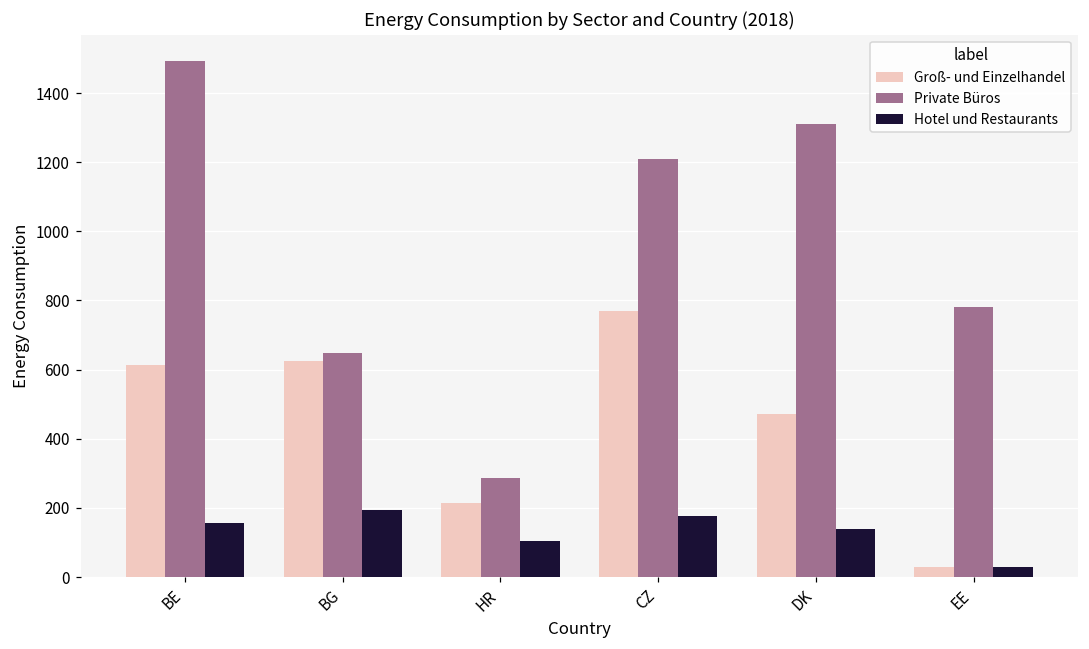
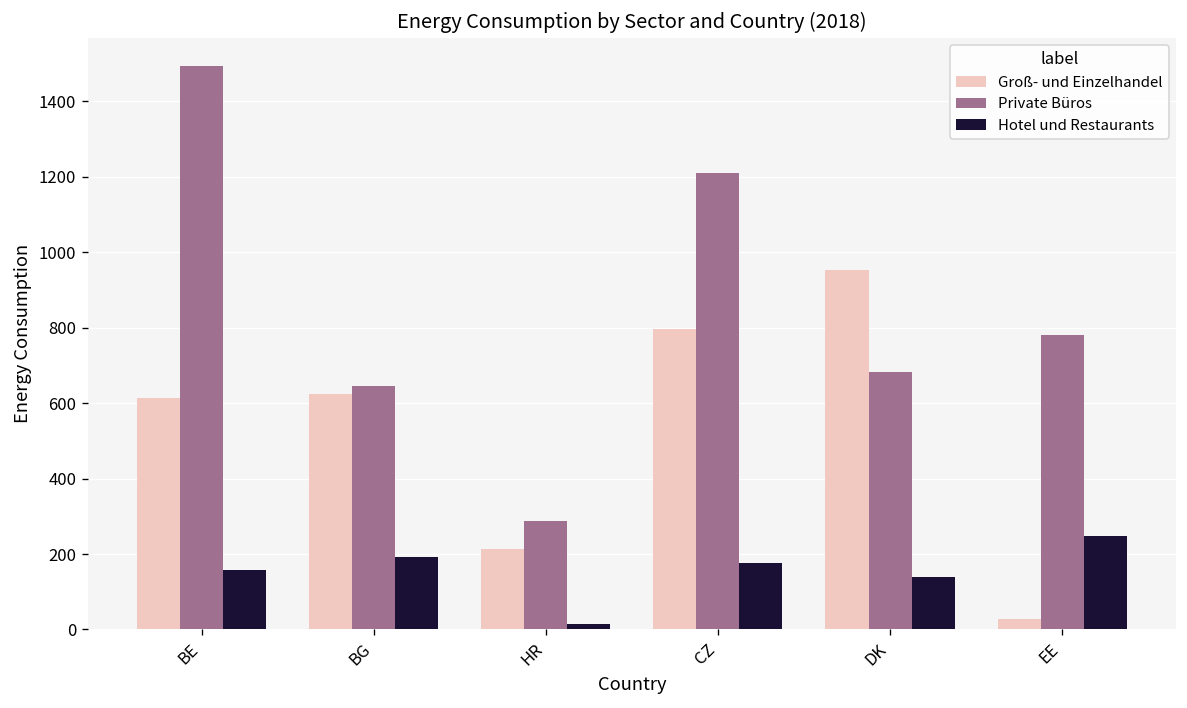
  {
    "Groß- und Einzelhandel": {
      "BE": 610,
      "BG": 630,
      "HR": 210,
-     "CZ": 770,
-     "DK": 470,
+     "CZ": 800,
+     "DK": 950,
      "EE": 30
    },
    "Private Büros": {
      "BE": 1490,
      "BG": 650,
      "HR": 290,
      "CZ": 1210,
-     "DK": 1310,
+     "DK": 680,
      "EE": 780
    },
    "Hotel und Restaurants": {
      "BE": 160,
      "BG": 190,
-     "HR": 100,
+     "HR": 20,
      "CZ": 180,
      "DK": 140,
-     "EE": 30
+     "EE": 250
    }
  }
